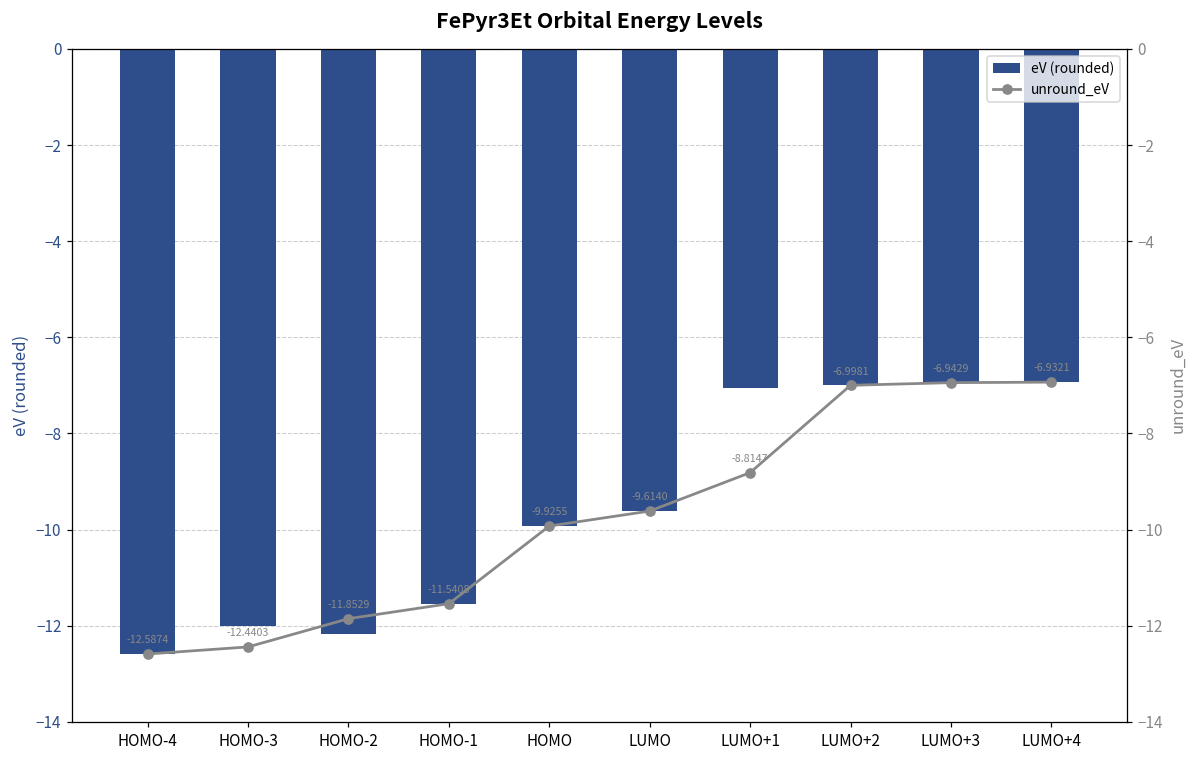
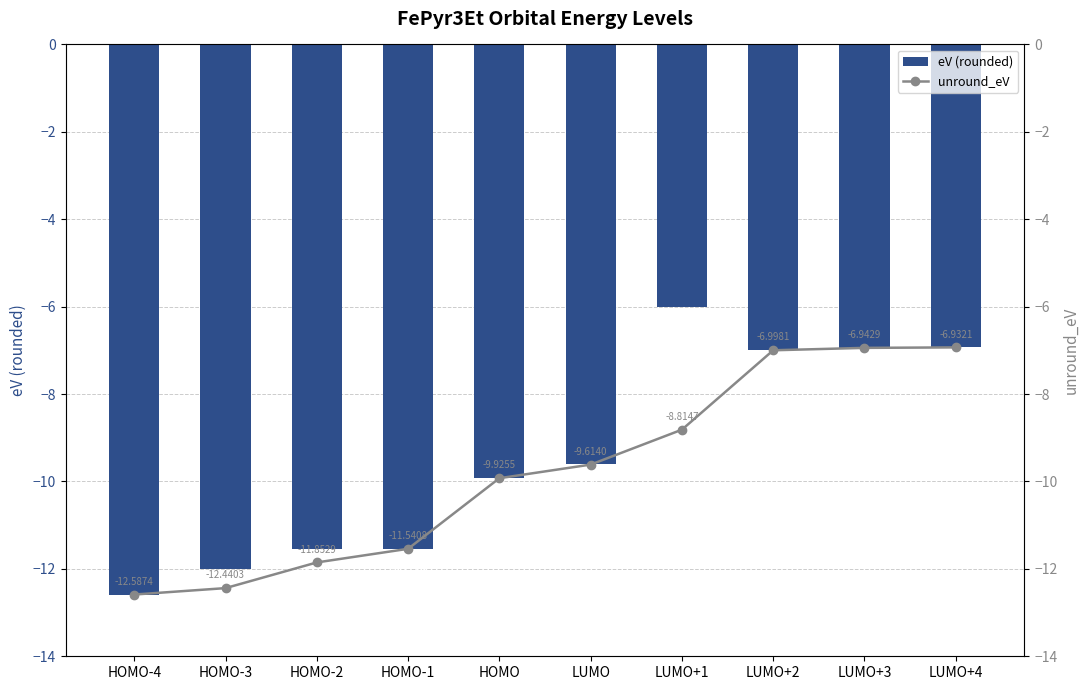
  {
    "eV (rounded)": {
-     "HOMO-2": -12.2,
-     "LUMO+1": -7.1
+     "HOMO-2": -11.6,
+     "LUMO+1": -6.0
    },
    "unround_eV": {
      "HOMO-4": -12.5874,
      "HOMO-3": -12.4403,
      "HOMO-2": -11.8529,
      "HOMO-1": -11.5408,
      "HOMO": -9.9255,
      "LUMO": -9.6140,
      "LUMO+1": -8.8147,
      "LUMO+2": -6.9981,
      "LUMO+3": -6.9429,
      "LUMO+4": -6.9321
    }
  }
